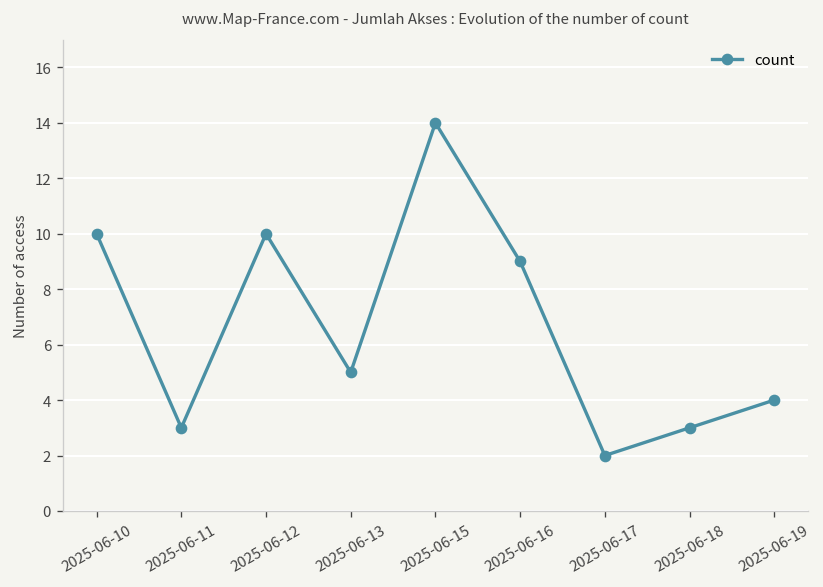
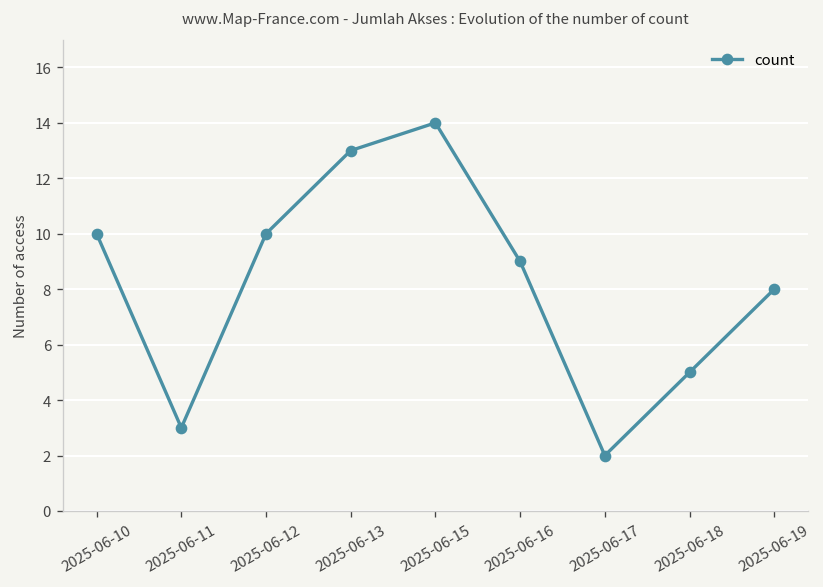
  {
    "2025-06-10": 10,
    "2025-06-11": 3,
    "2025-06-12": 10,
-   "2025-06-13": 5,
+   "2025-06-13": 13,
    "2025-06-15": 14,
    "2025-06-16": 9,
    "2025-06-17": 2,
-   "2025-06-18": 3,
-   "2025-06-19": 4
+   "2025-06-18": 5,
+   "2025-06-19": 8
  }
